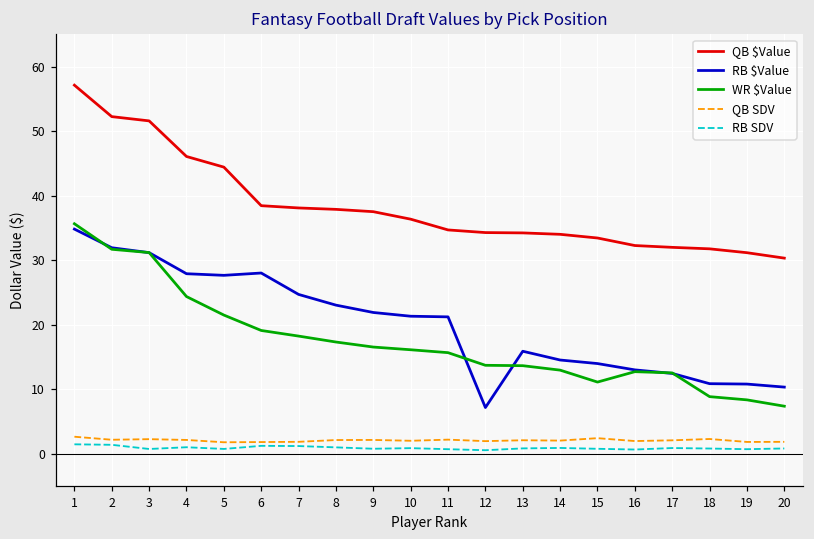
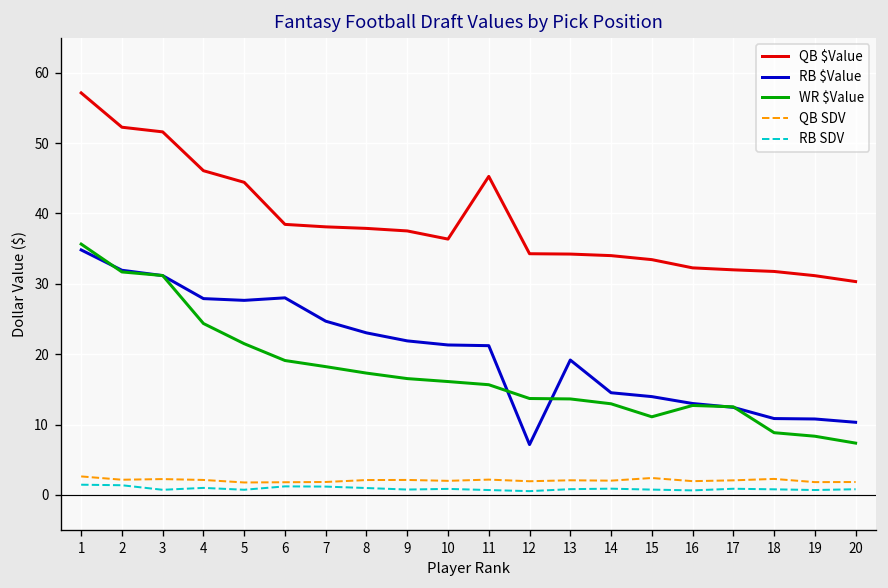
  {
    "QB $Value": {
      "1": 57,
      "2": 52,
      "3": 52,
      "4": 46,
      "5": 44,
      "6": 38,
      "7": 38,
      "8": 38,
      "9": 38,
      "10": 36,
-     "11": 35,
+     "11": 45,
      "12": 34,
      "13": 34,
      "14": 34,
      "15": 33,
      "16": 32,
      "17": 32,
      "18": 32,
      "19": 31,
      "20": 30
    },
    "RB $Value": {
      "1": 35,
      "4": 28,
      "5": 28,
      "6": 28,
      "7": 25,
      "8": 23,
      "9": 22,
      "10": 21,
      "11": 21,
      "12": 7,
-     "13": 16,
+     "13": 19,
      "14": 15,
      "15": 14,
      "18": 11,
      "19": 11,
      "20": 10
    },
    "WR $Value": {
      "1": 36,
      "4": 24,
      "5": 21,
      "6": 19,
      "7": 18,
      "8": 17,
      "9": 17,
      "10": 16,
      "11": 16,
      "12": 14,
      "13": 14,
      "14": 13,
      "15": 11,
      "18": 9,
      "19": 8,
      "20": 7
    },
    "QB SDV": {
      "1": 3,
      "2": 2,
      "3": 2,
      "4": 2,
      "5": 2,
      "6": 2,
      "7": 2,
      "8": 2,
      "9": 2,
      "10": 2,
      "11": 2,
      "12": 2,
      "13": 2,
      "14": 2,
      "15": 2,
      "16": 2,
      "17": 2,
      "18": 2,
      "19": 2,
      "20": 2
    },
    "RB SDV": {
      "1": 1,
      "2": 1,
      "3": 1,
      "4": 1,
      "5": 1,
      "6": 1,
      "7": 1,
      "8": 1,
      "9": 1,
      "10": 1,
      "11": 1,
      "12": 1,
      "13": 1,
      "14": 1,
      "15": 1,
      "16": 1,
      "17": 1,
      "18": 1,
      "19": 1,
      "20": 1
    }
  }
